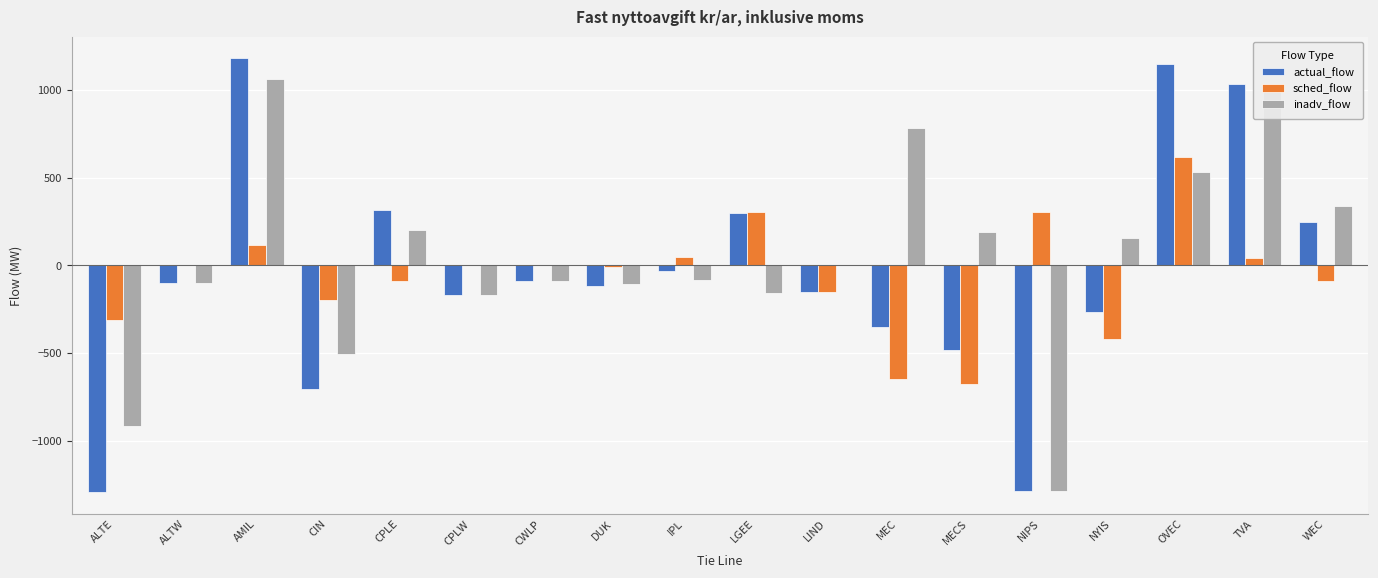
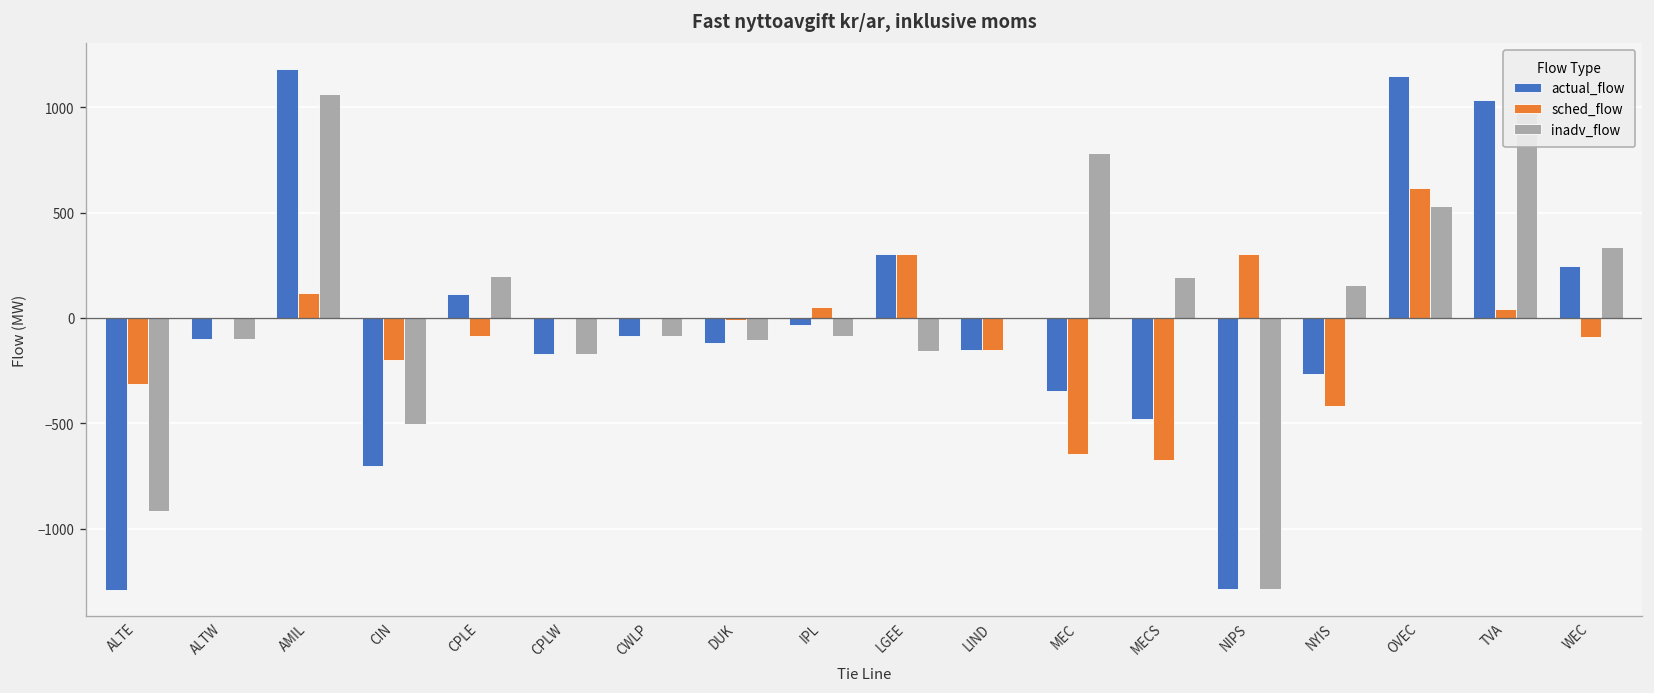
  {
    "actual_flow": {
      "ALTE": -1290,
      "ALTW": -100,
      "AMIL": 1180,
      "CIN": -700,
-     "CPLE": 320,
+     "CPLE": 110,
      "CPLW": -170,
      "CWLP": -90,
      "DUK": -120,
      "IPL": -30,
      "LGEE": 300,
      "LIND": -150,
      "MEC": -350,
      "MECS": -480,
      "NIPS": -1290,
      "NYIS": -270,
      "OVEC": 1150,
      "TVA": 1040,
      "WEC": 250
    },
    "sched_flow": {
      "ALTE": -310,
      "ALTW": 0,
      "AMIL": 120,
      "CIN": -200,
      "CPLE": -90,
      "CPLW": 0,
      "CWLP": 0,
      "IPL": 50,
      "LGEE": 300,
      "LIND": -150,
      "MEC": -650,
      "MECS": -680,
      "NIPS": 300,
      "NYIS": -420,
      "OVEC": 620,
      "TVA": 40,
      "WEC": -90
    },
    "inadv_flow": {
      "ALTE": -920,
      "ALTW": -100,
      "AMIL": 1060,
      "CIN": -500,
      "CPLE": 200,
      "CPLW": -170,
      "CWLP": -90,
      "DUK": -110,
      "IPL": -80,
      "LGEE": -160,
      "LIND": 0,
      "MEC": 780,
      "MECS": 190,
      "NIPS": -1290,
      "NYIS": 150,
      "OVEC": 530,
      "WEC": 340
    }
  }
